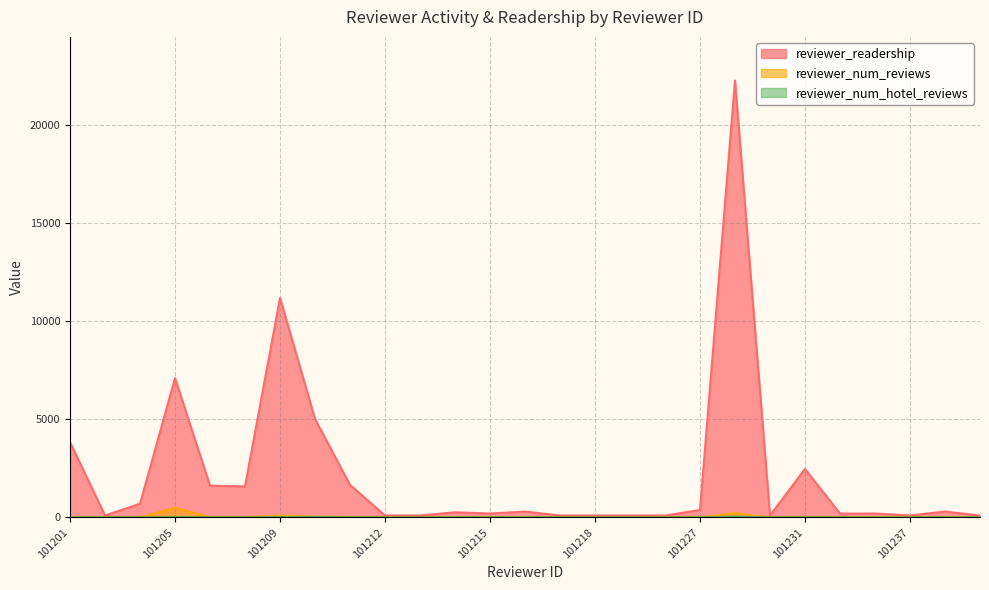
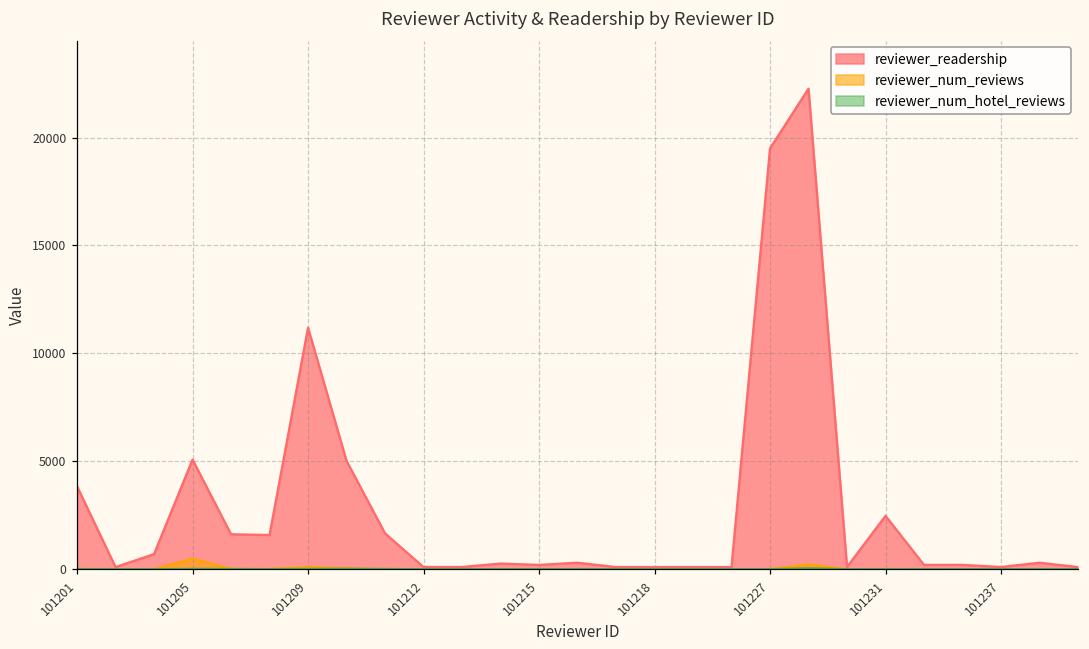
  {
    "reviewer_readership": {
      "101201": 3800,
-     "101205": 7100,
+     "101205": 5100,
      "101209": 11200,
      "101215": 200,
-     "101227": 400,
+     "101227": 19500,
      "101231": 2500
    },
    "reviewer_num_reviews": {
      "101205": 500
    },
    "reviewer_num_hotel_reviews": {
      "101205": 0
    }
  }
